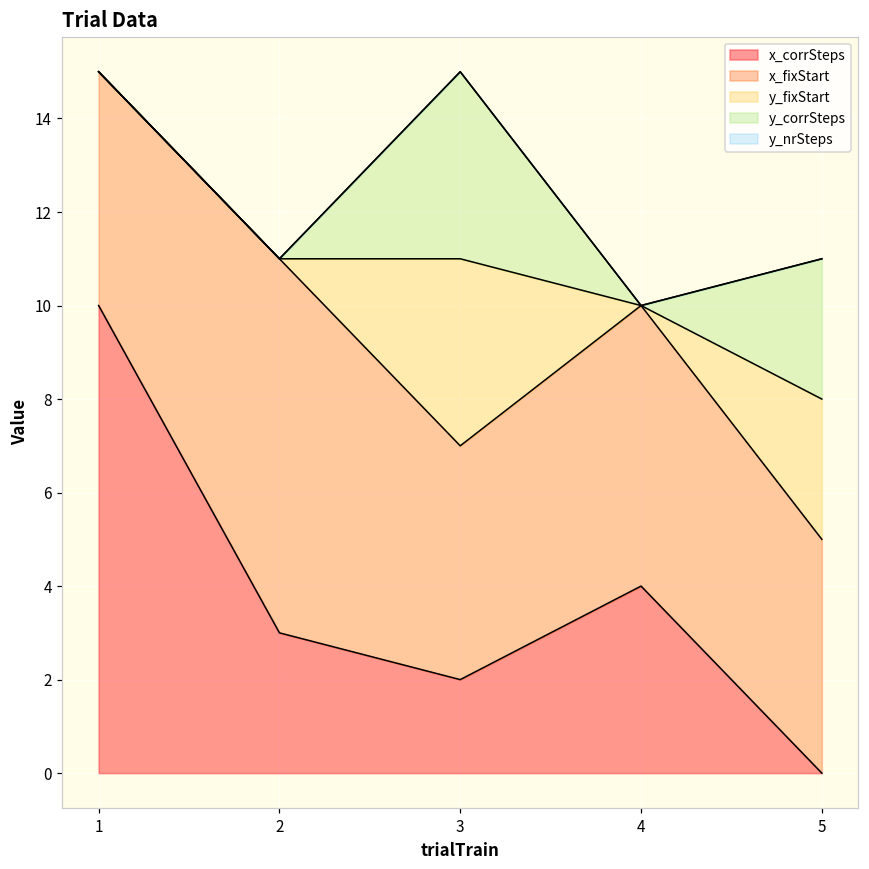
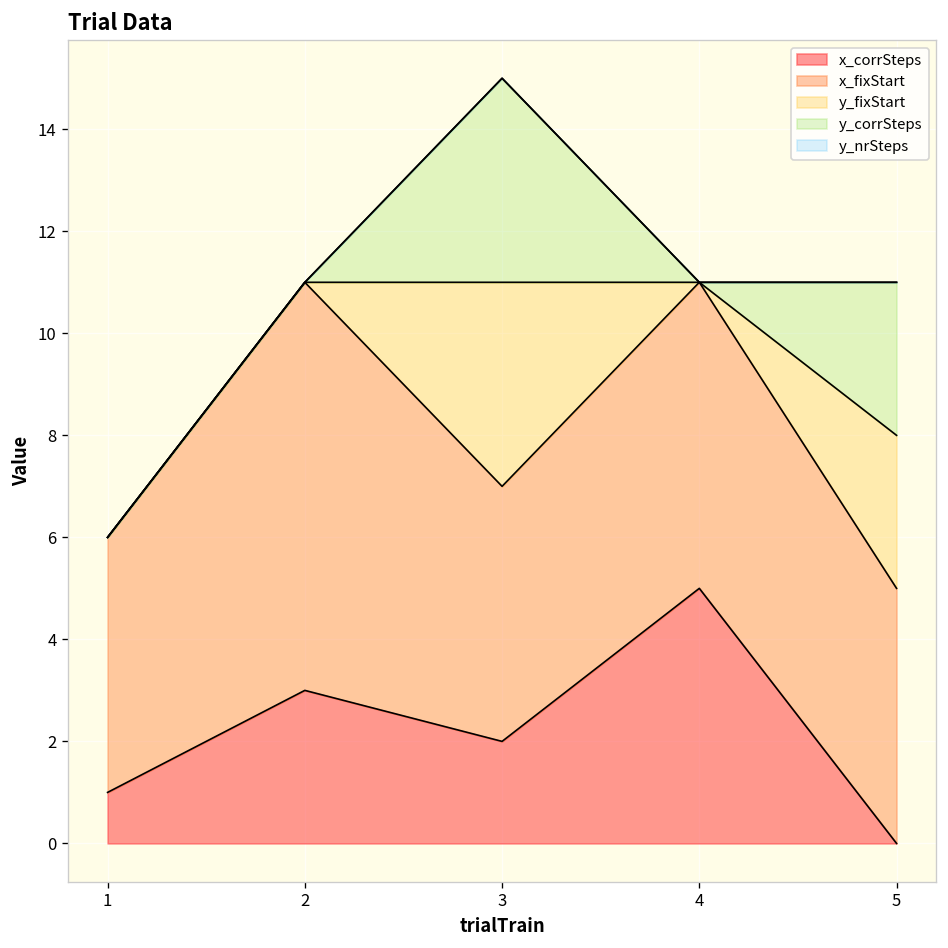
  {
    "x_corrSteps": {
-     "1": 10,
+     "1": 1,
      "2": 3,
      "3": 2,
-     "4": 4,
+     "4": 5,
      "5": 0
    }
  }
